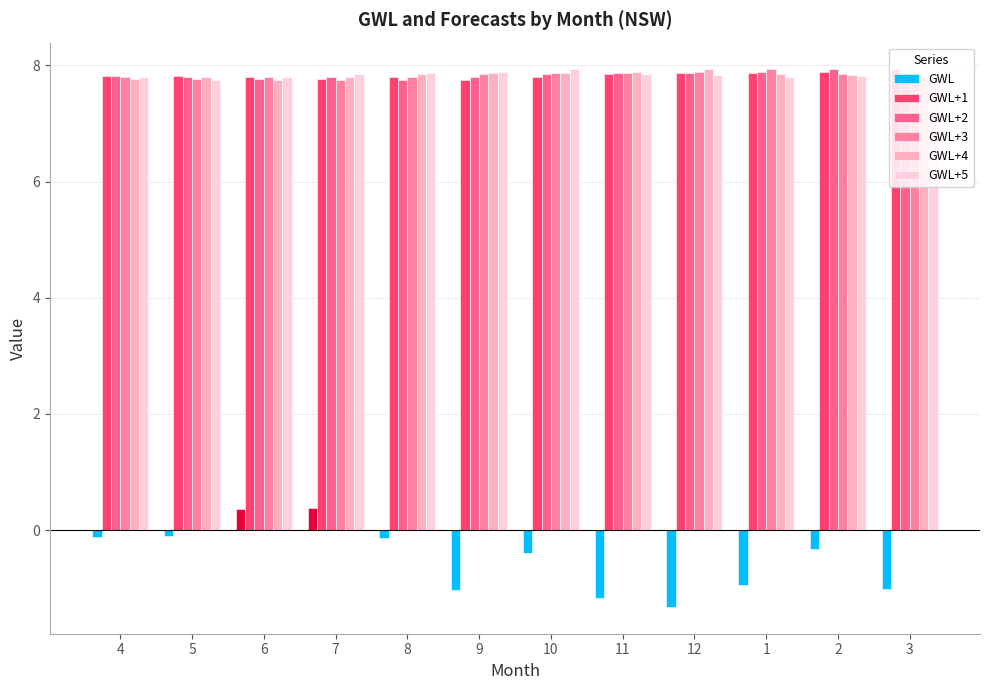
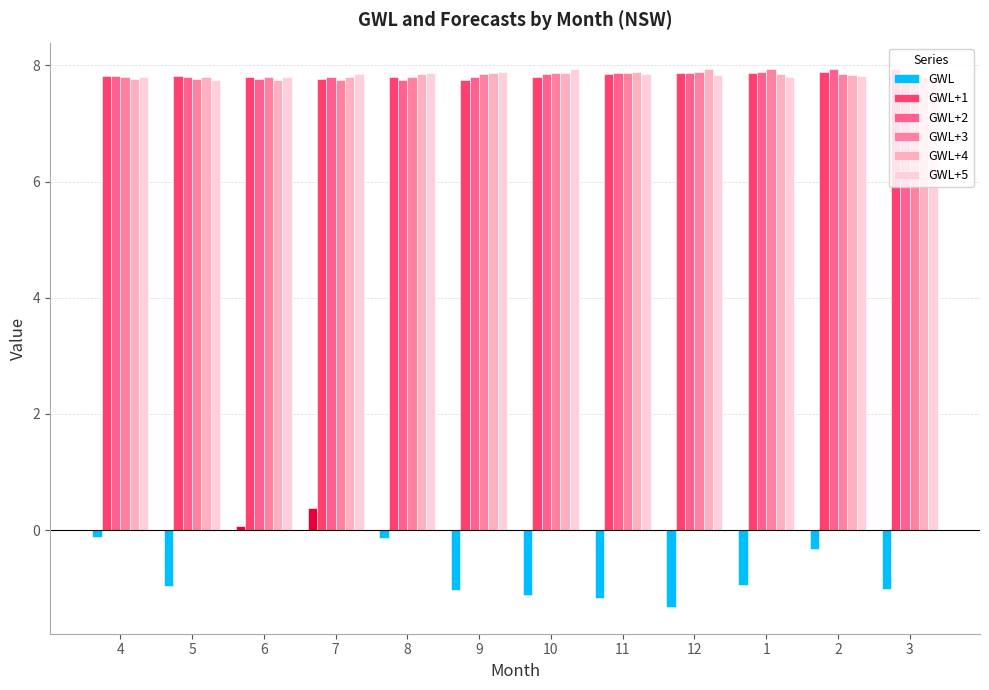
  {
    "GWL": {
      "4": -0.1,
-     "5": -0.1,
-     "6": 0.4,
+     "5": -1.0,
+     "6": 0.1,
      "7": 0.4,
      "8": -0.1,
      "9": -1.0,
-     "10": -0.4,
+     "10": -1.1,
      "11": -1.2,
      "12": -1.3,
      "1": -0.9,
      "2": -0.3,
      "3": -1.0
    }
  }
